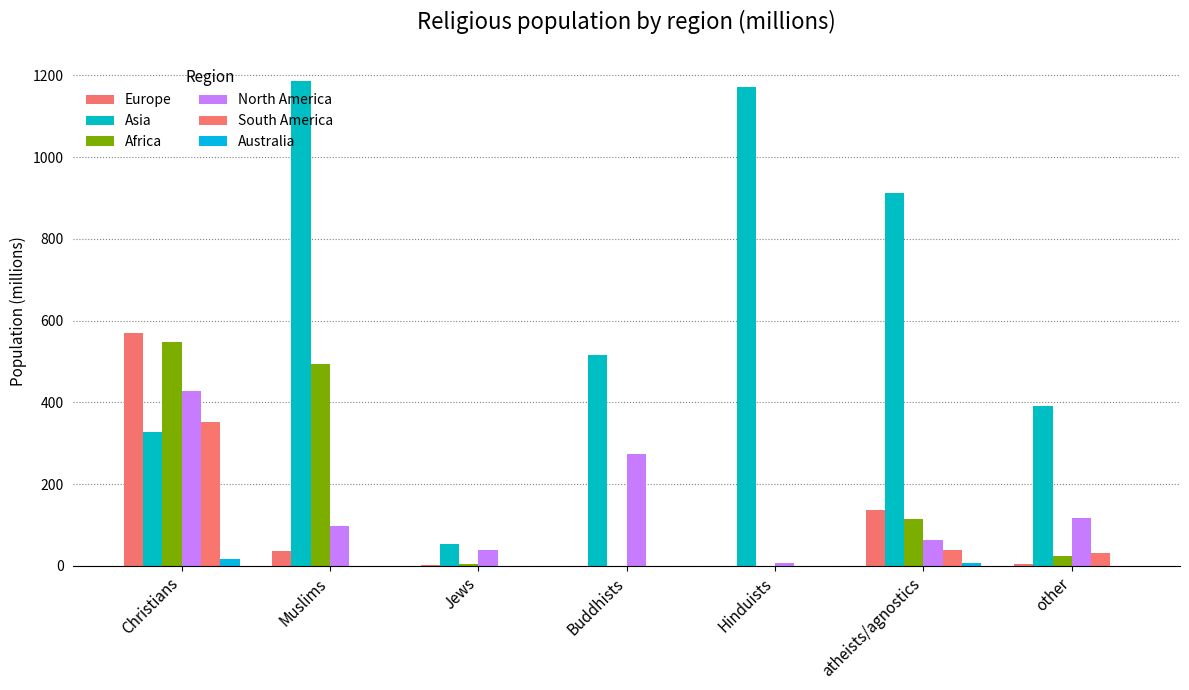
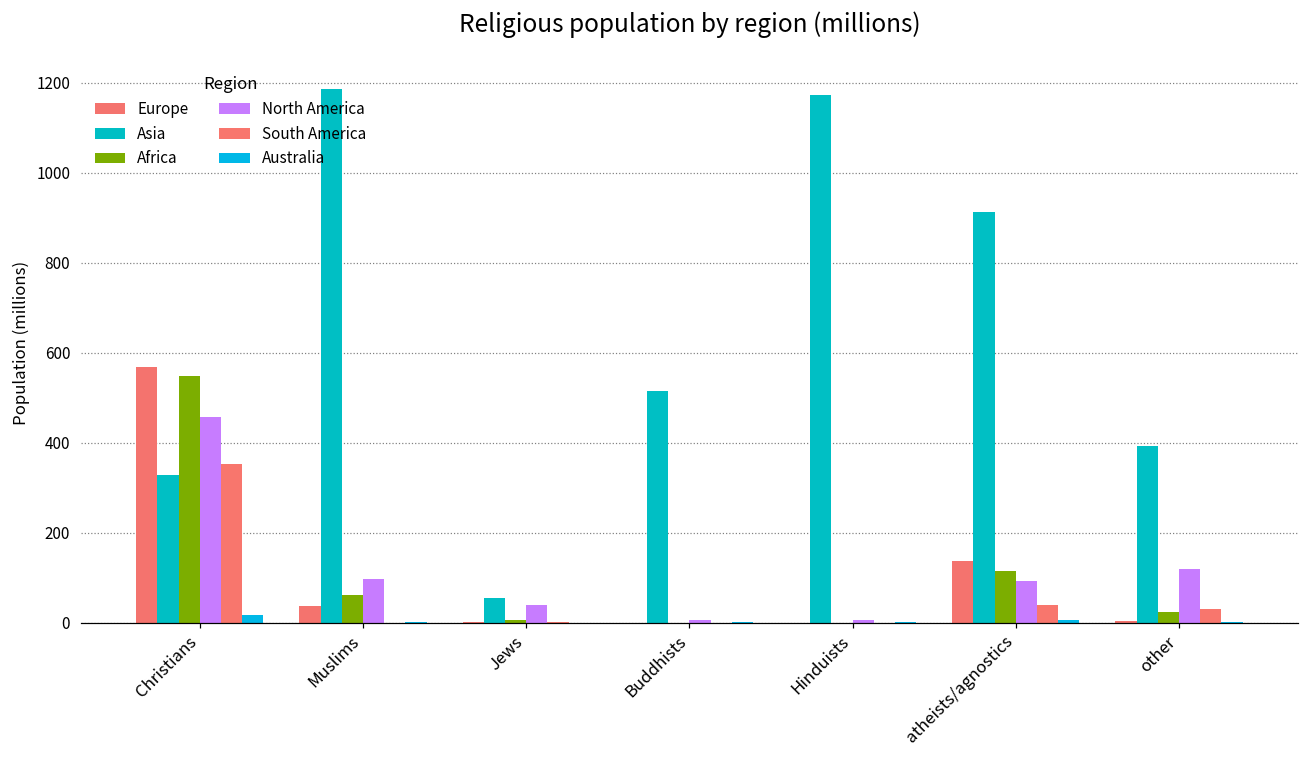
  {
    "Africa": {
      "Christians": 550,
-     "Muslims": 490,
+     "Muslims": 60,
      "atheists/agnostics": 110,
      "other": 20
    },
    "North America": {
-     "Christians": 430,
+     "Christians": 460,
      "Muslims": 100,
      "Jews": 40,
-     "Buddhists": 270,
+     "Buddhists": 10,
      "Hinduists": 10,
-     "atheists/agnostics": 60,
+     "atheists/agnostics": 90,
      "other": 120
    }
  }
